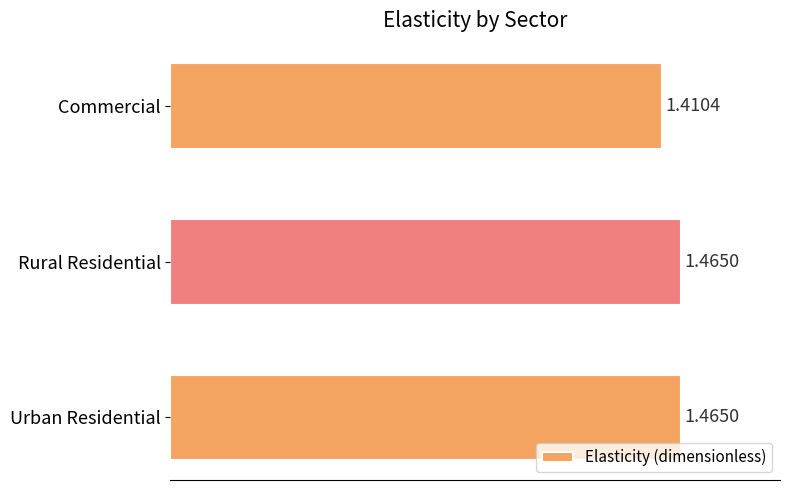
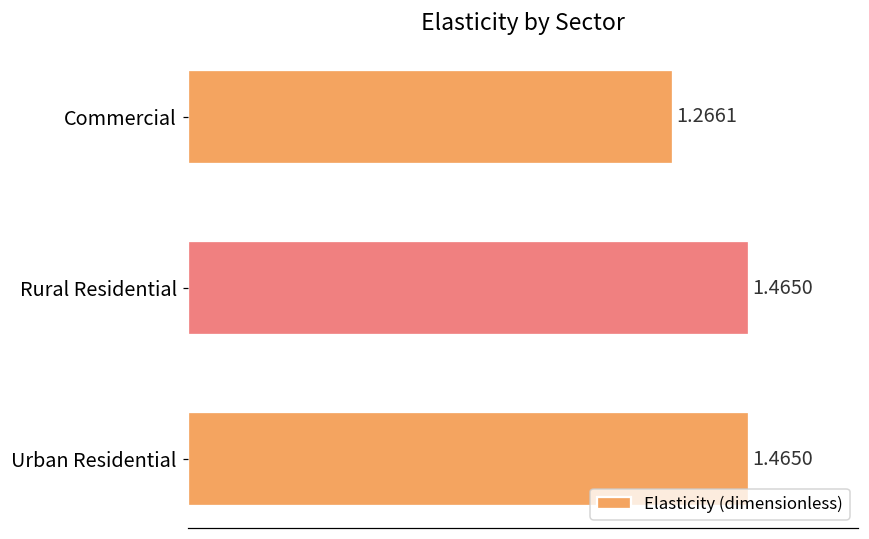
  {
-   "Commercial": 1.4104,
+   "Commercial": 1.2661,
    "Rural Residential": 1.4650,
    "Urban Residential": 1.4650
  }
